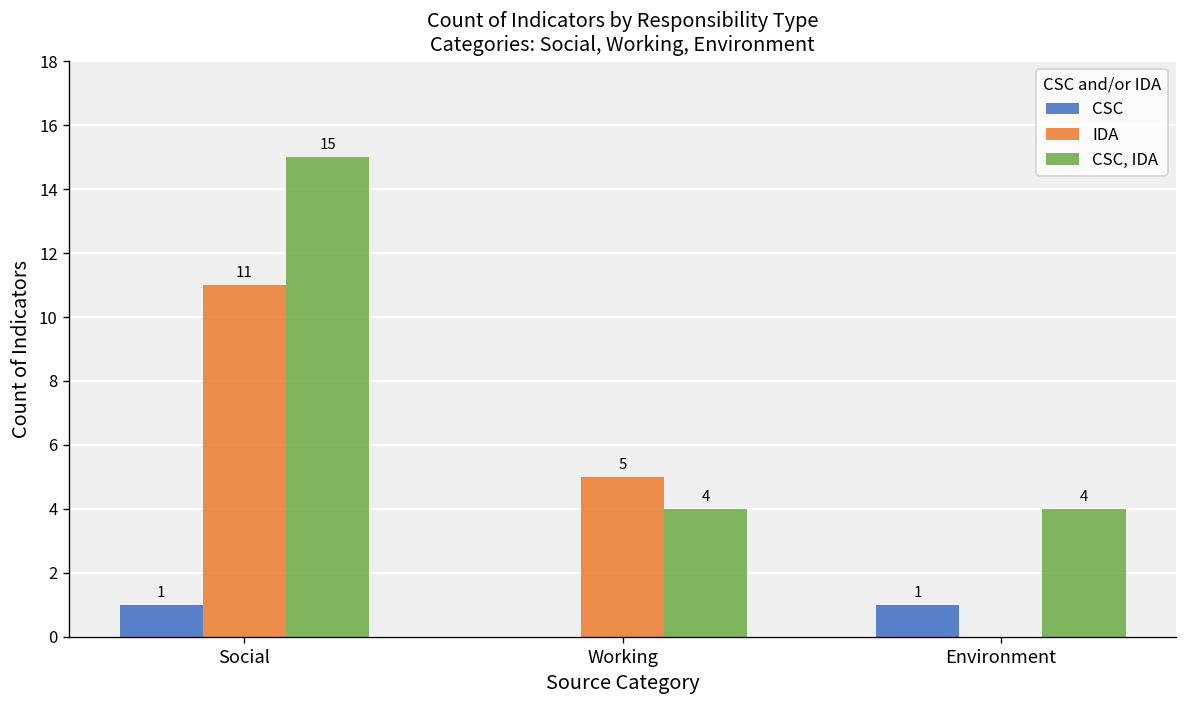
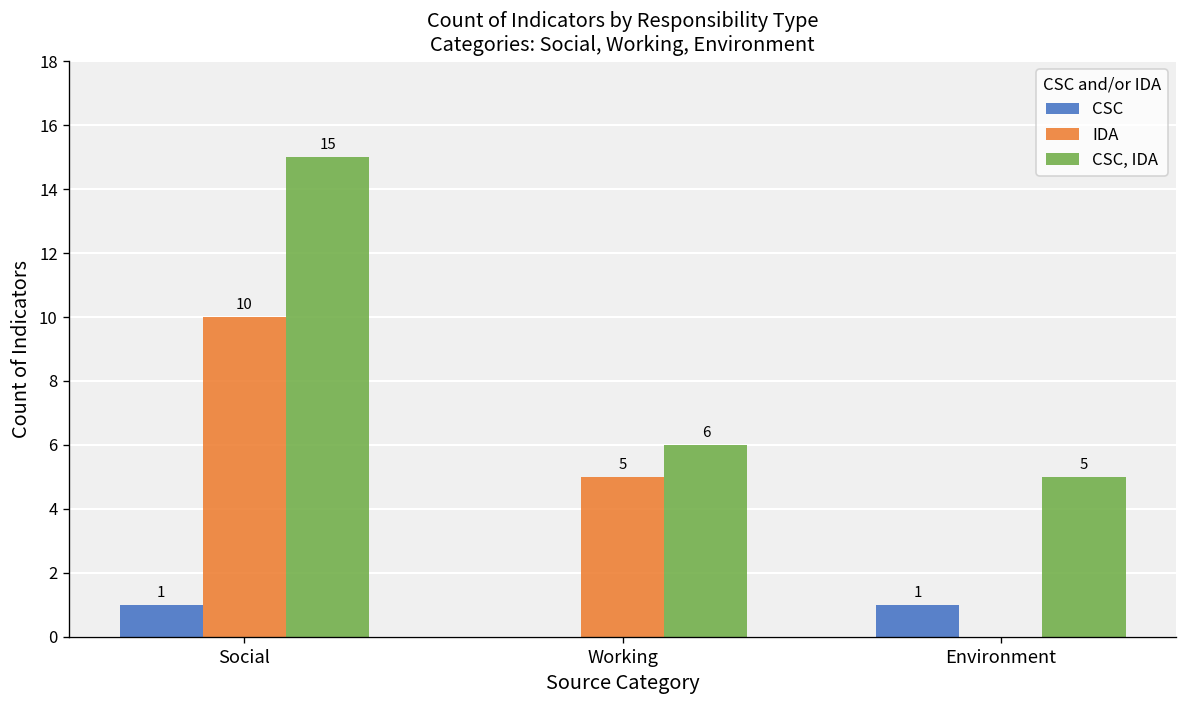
  {
    "CSC": {
      "Social": 1,
      "Environment": 1
    },
    "IDA": {
-     "Social": 11,
+     "Social": 10,
      "Working": 5
    },
    "CSC, IDA": {
      "Social": 15,
-     "Working": 4,
-     "Environment": 4
+     "Working": 6,
+     "Environment": 5
    }
  }
